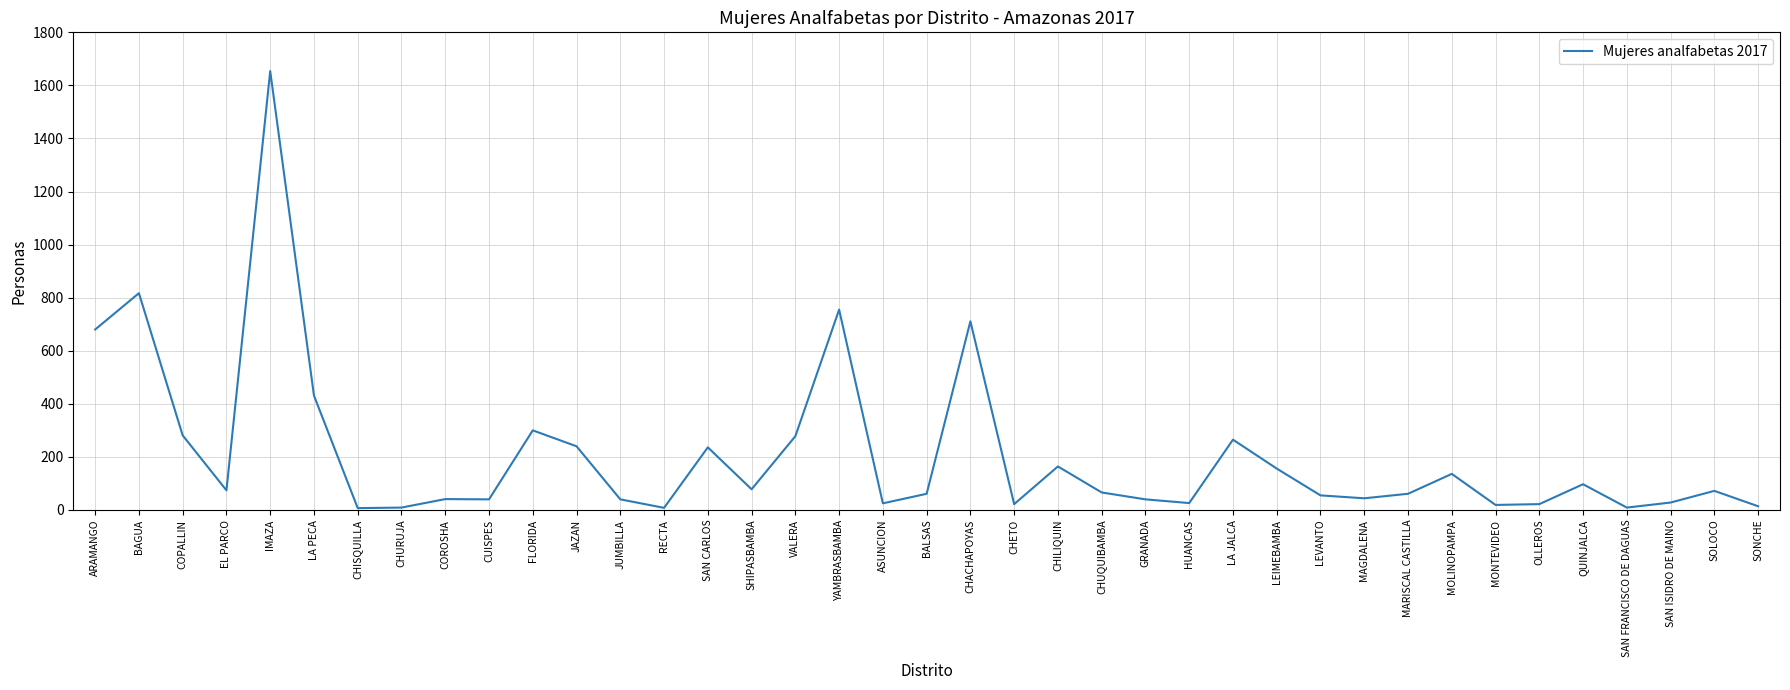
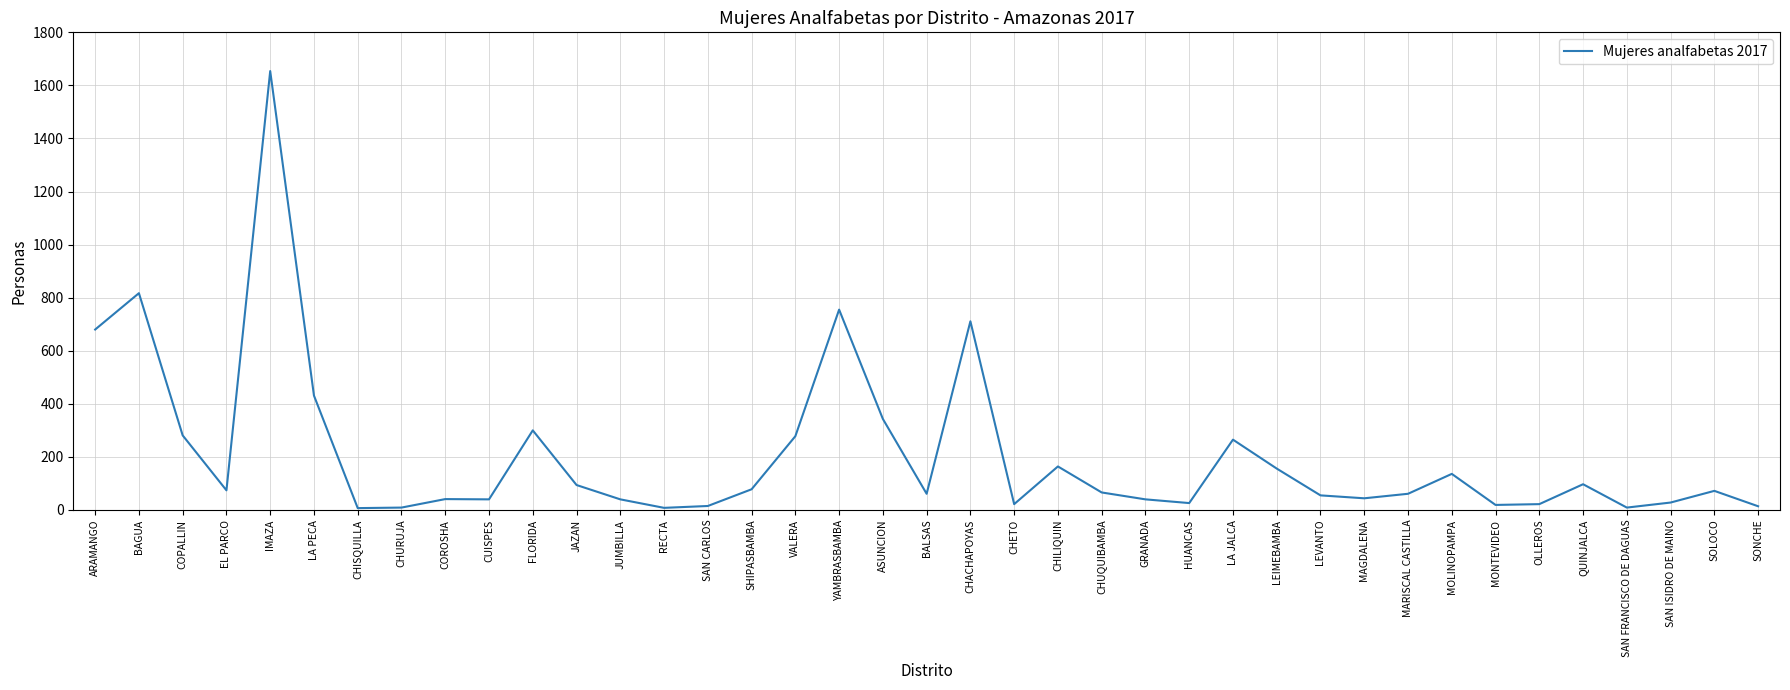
  {
    "ARAMANGO": 680,
    "BAGUA": 820,
    "COPALLIN": 280,
    "EL PARCO": 70,
    "IMAZA": 1650,
    "LA PECA": 430,
    "CHISQUILLA": 10,
    "CHURUJA": 10,
    "COROSHA": 40,
    "CUISPES": 40,
    "FLORIDA": 300,
-   "JAZAN": 240,
+   "JAZAN": 90,
    "JUMBILLA": 40,
    "RECTA": 10,
-   "SAN CARLOS": 240,
+   "SAN CARLOS": 20,
    "SHIPASBAMBA": 80,
    "VALERA": 280,
    "YAMBRASBAMBA": 760,
-   "ASUNCION": 30,
+   "ASUNCION": 340,
    "BALSAS": 60,
    "CHACHAPOYAS": 710,
    "CHETO": 20,
    "CHILIQUIN": 160,
    "CHUQUIBAMBA": 70,
    "GRANADA": 40,
    "HUANCAS": 30,
    "LA JALCA": 270,
    "LEIMEBAMBA": 160,
    "LEVANTO": 60,
    "MAGDALENA": 40,
    "MARISCAL CASTILLA": 60,
    "MOLINOPAMPA": 140,
    "MONTEVIDEO": 20,
    "OLLEROS": 20,
    "QUINJALCA": 100,
    "SAN FRANCISCO DE DAGUAS": 10,
    "SAN ISIDRO DE MAINO": 30,
    "SOLOCO": 70,
    "SONCHE": 10
  }
